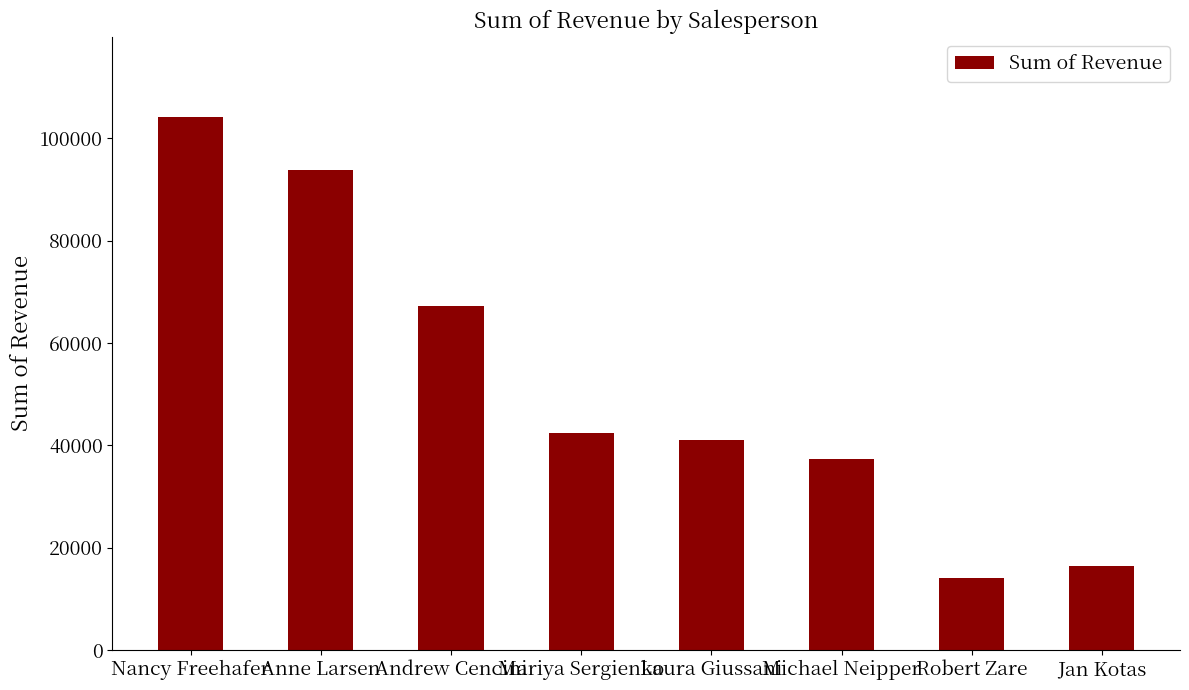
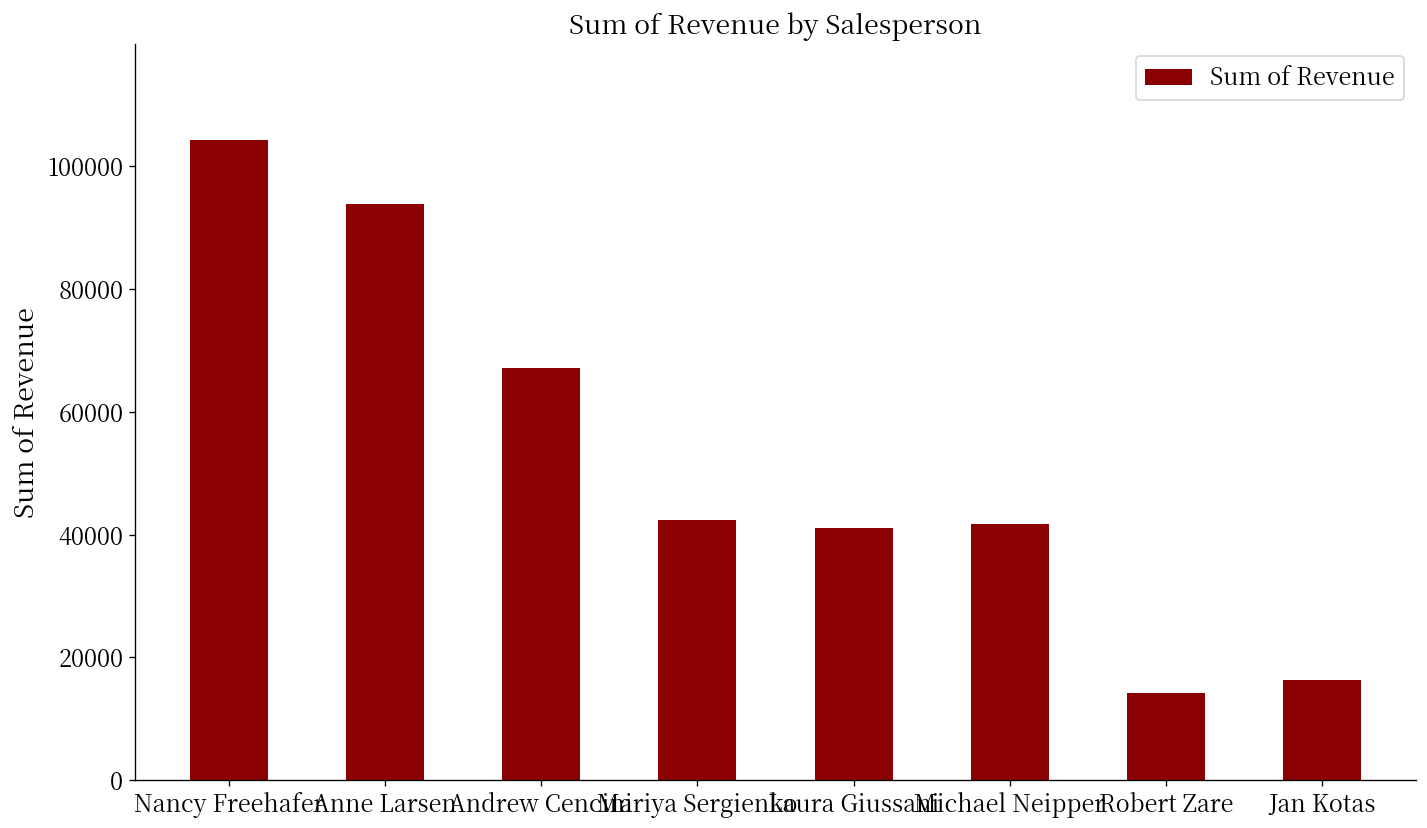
  {
    "Nancy Freehafer": 104000,
    "Anne Larsen": 94000,
-   "Michael Neipper": 37000,
+   "Michael Neipper": 42000,
    "Robert Zare": 14000,
    "Jan Kotas": 16000
  }
